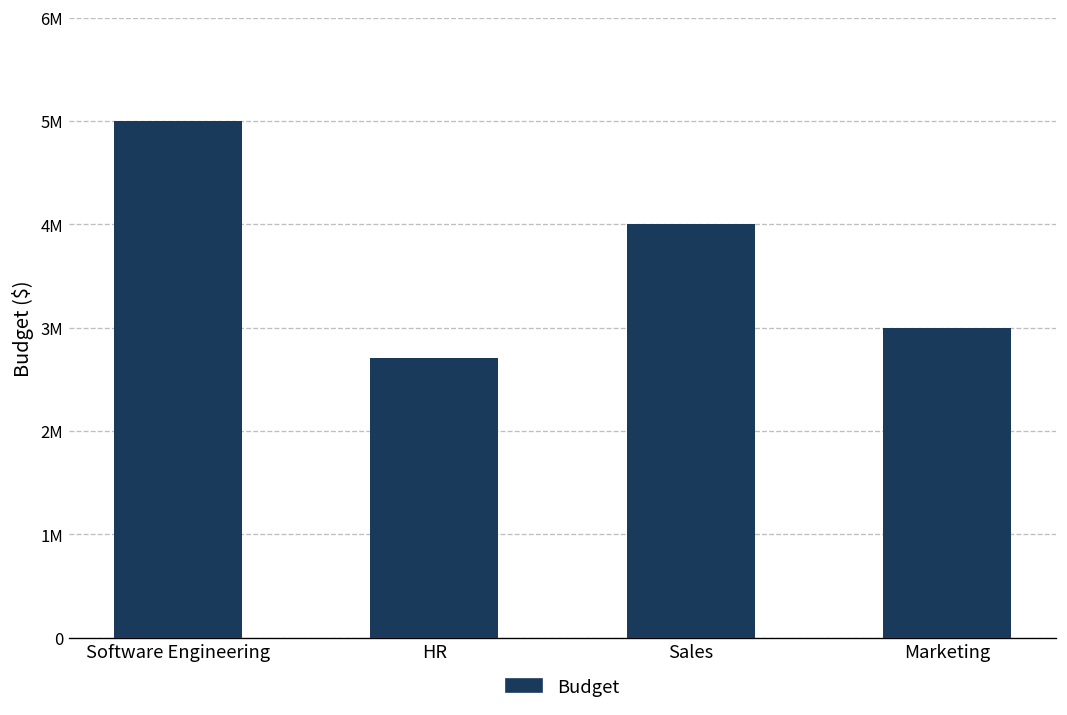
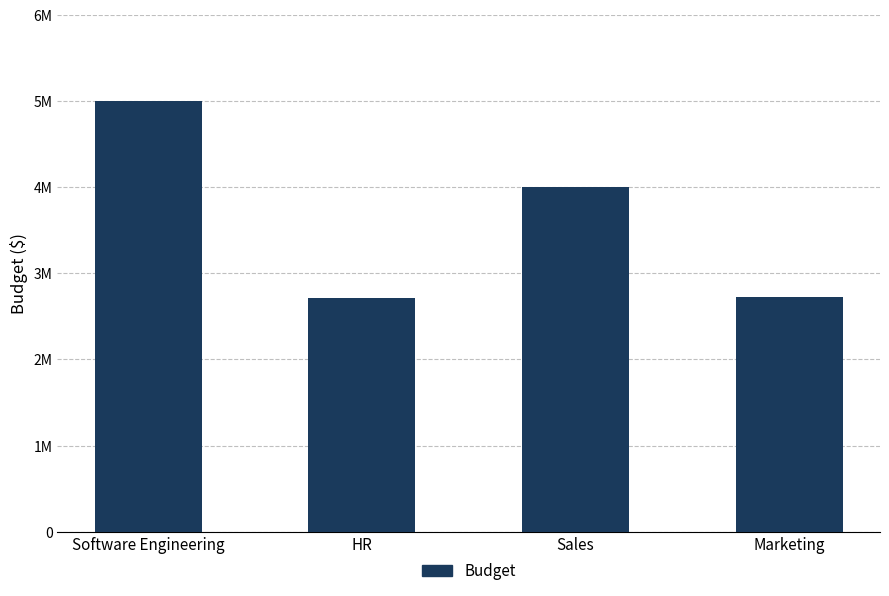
  {
    "Software Engineering": 5000000,
    "HR": 2700000,
    "Sales": 4000000,
-   "Marketing": 3000000
+   "Marketing": 2700000
  }
